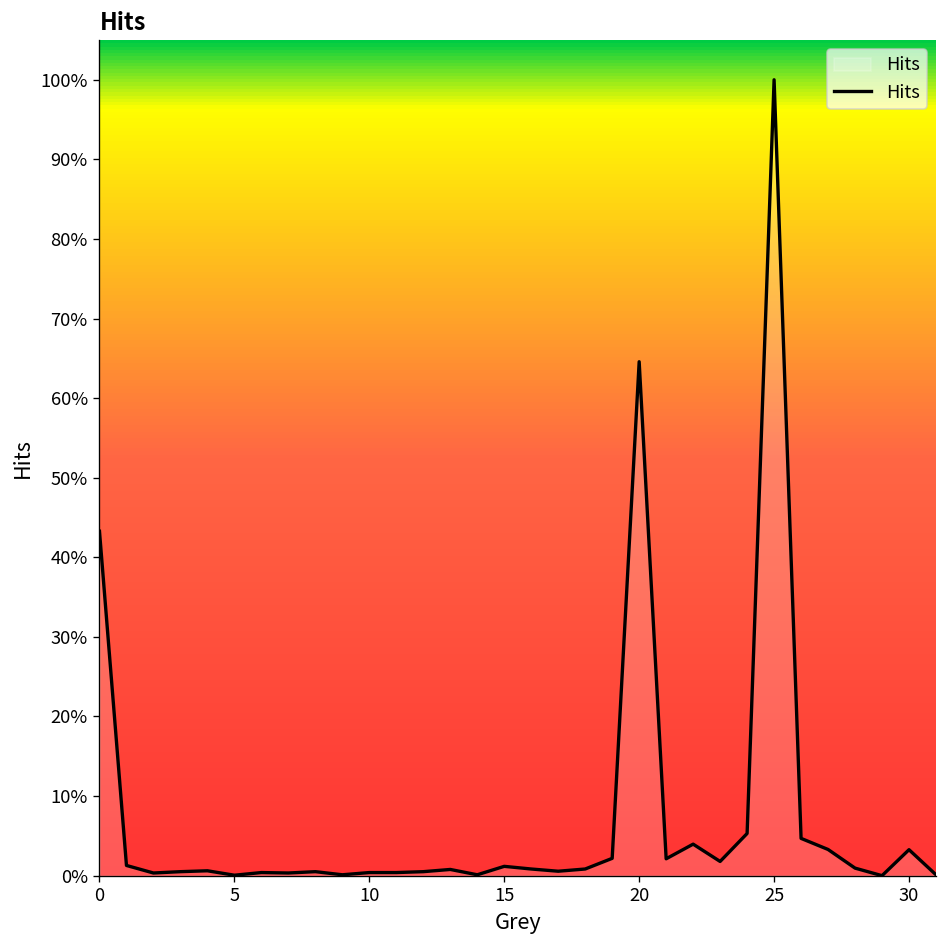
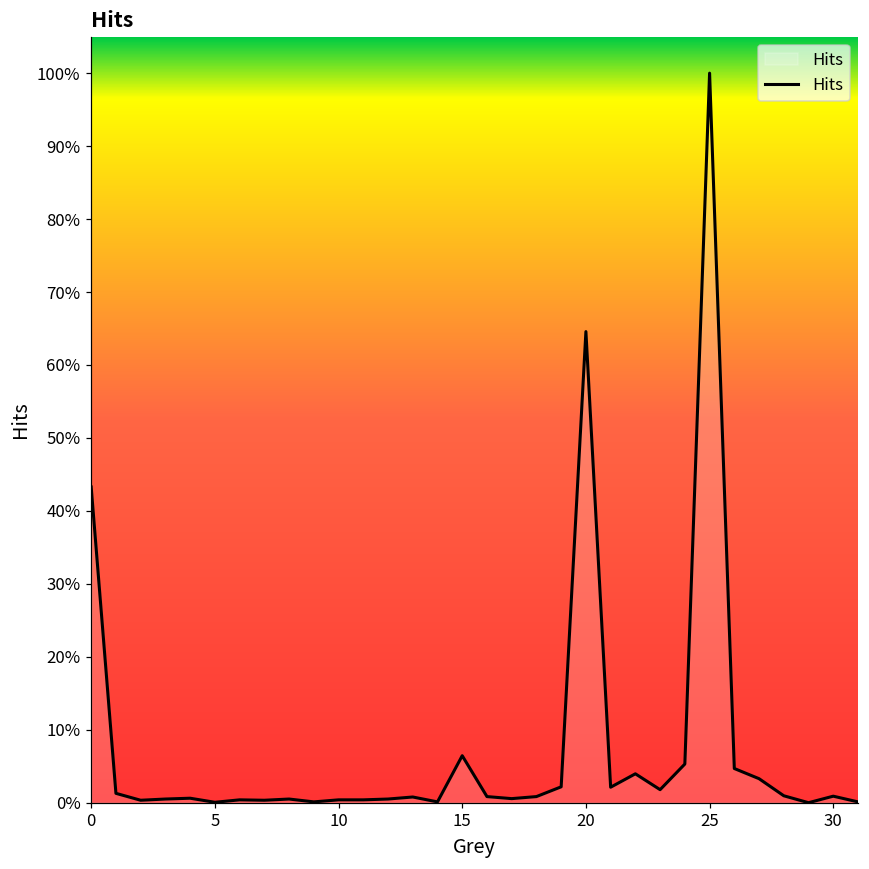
  {
    "0": "43%",
    "5": "0%",
    "10": "0%",
-   "15": "1%",
+   "15": "6%",
    "20": "65%",
    "25": "100%",
-   "30": "3%"
+   "30": "1%"
  }
